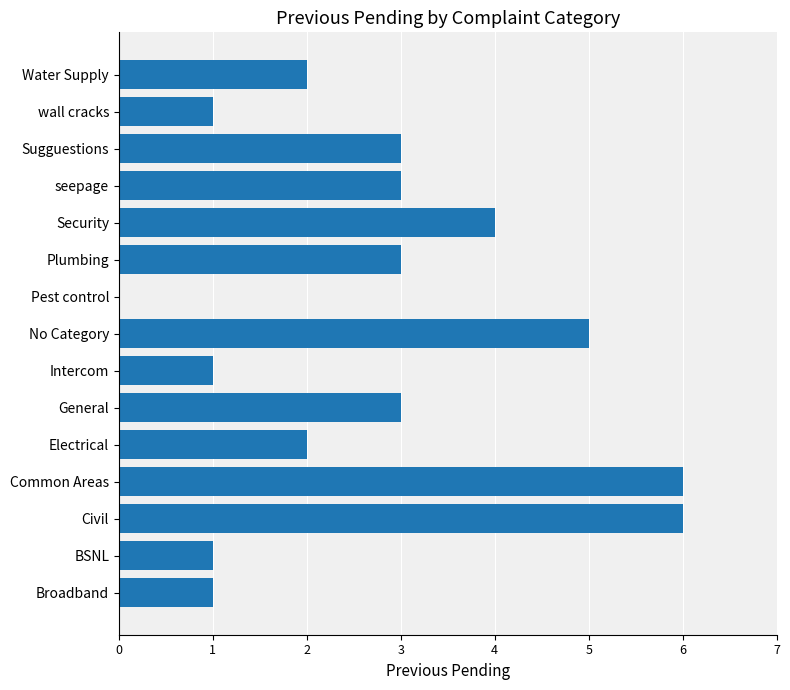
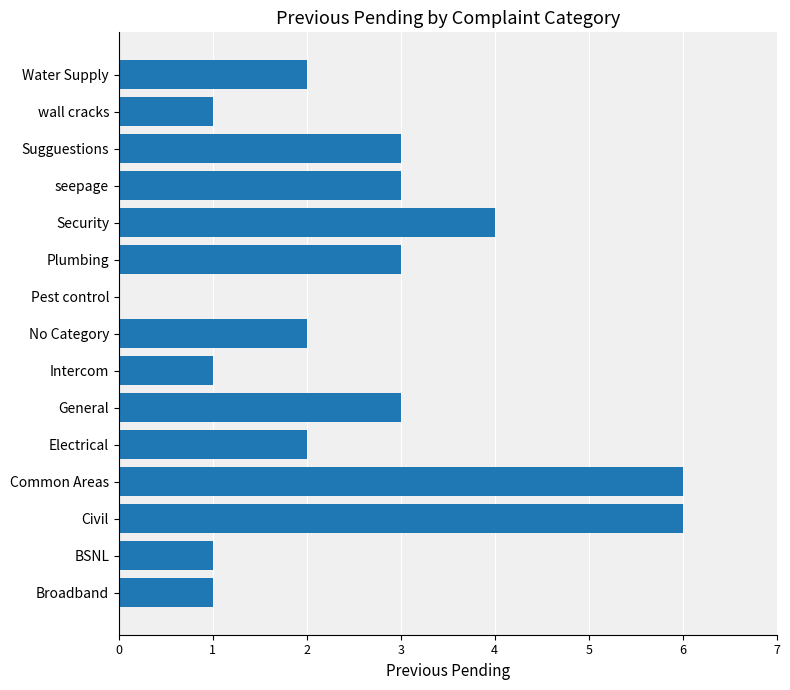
  {
    "Water Supply": 2,
    "wall cracks": 1,
    "Sugguestions": 3,
    "seepage": 3,
    "Security": 4,
    "Plumbing": 3,
    "Pest control": 0,
-   "No Category": 5,
+   "No Category": 2,
    "Intercom": 1,
    "General": 3,
    "Electrical": 2,
    "Common Areas": 6,
    "Civil": 6,
    "BSNL": 1,
    "Broadband": 1
  }
